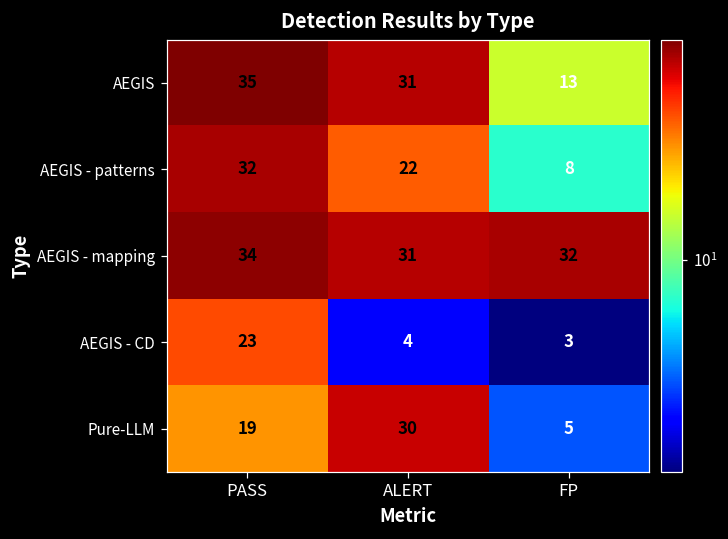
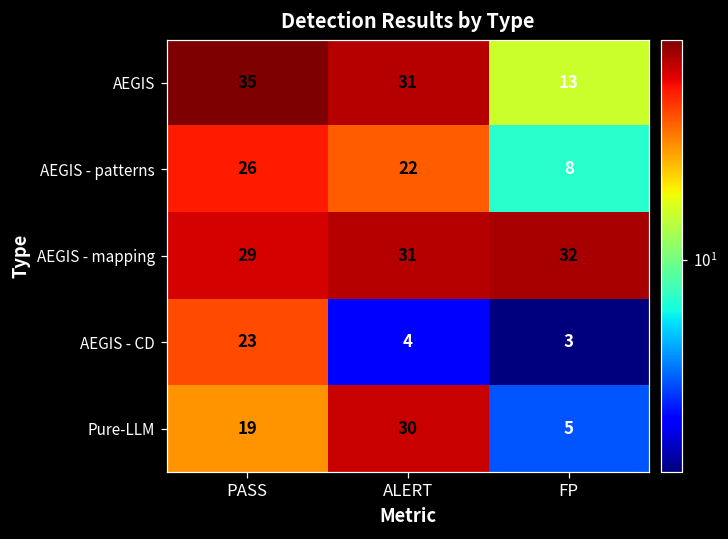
  {
    "AEGIS": {
      "PASS": 35,
      "ALERT": 31,
      "FP": 13
    },
    "AEGIS - patterns": {
-     "PASS": 32,
+     "PASS": 26,
      "ALERT": 22,
      "FP": 8
    },
    "AEGIS - mapping": {
-     "PASS": 34,
+     "PASS": 29,
      "ALERT": 31,
      "FP": 32
    },
    "AEGIS - CD": {
      "PASS": 23,
      "ALERT": 4,
      "FP": 3
    },
    "Pure-LLM": {
      "PASS": 19,
      "ALERT": 30,
      "FP": 5
    }
  }
